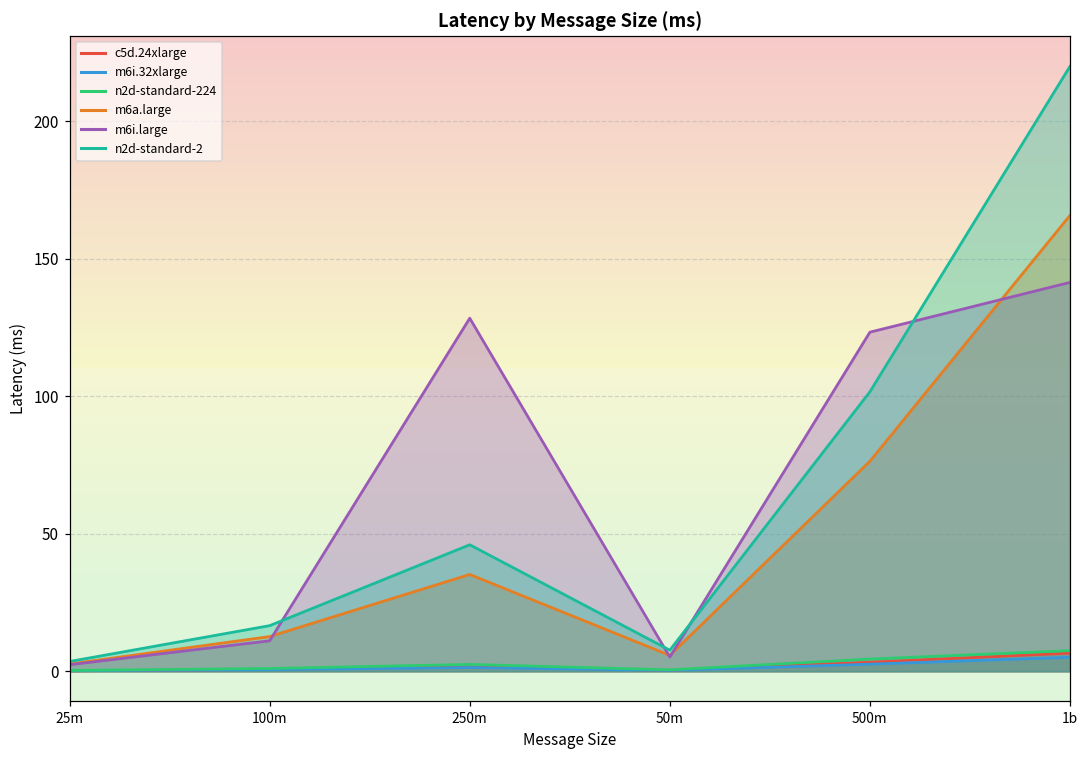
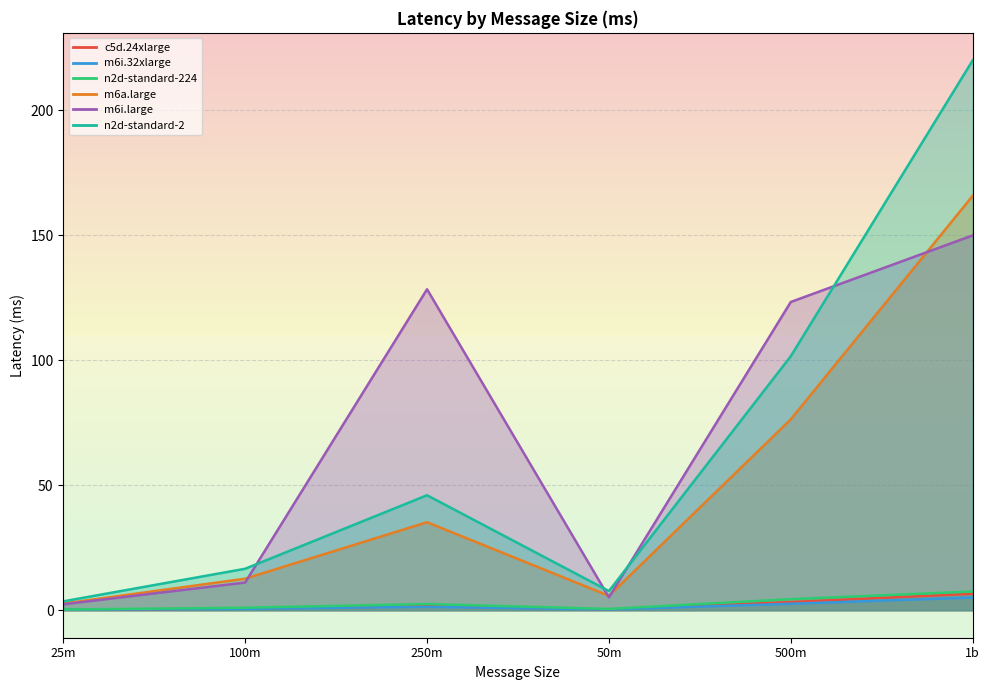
  {
    "m6i.large": {
      "100m": 11,
      "250m": 128,
      "500m": 123,
-     "1b": 141
+     "1b": 150
    }
  }
